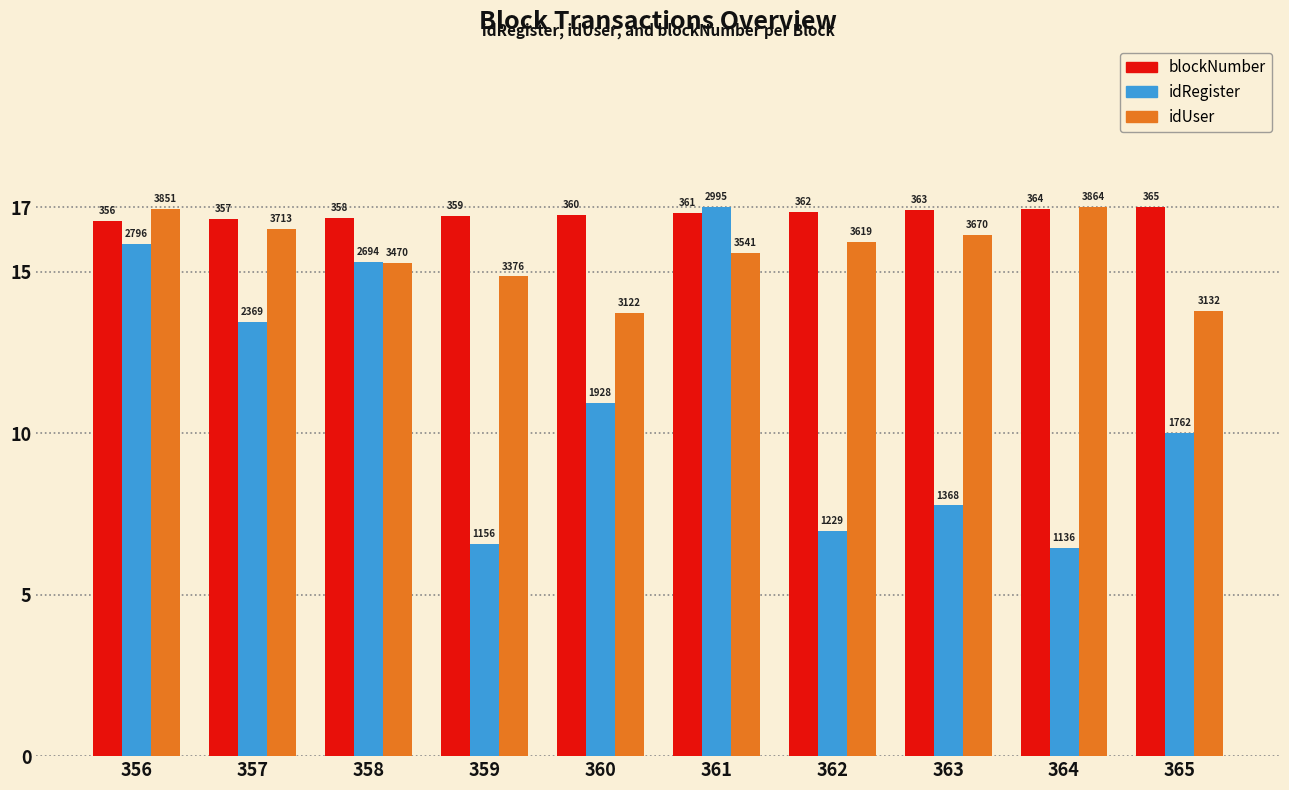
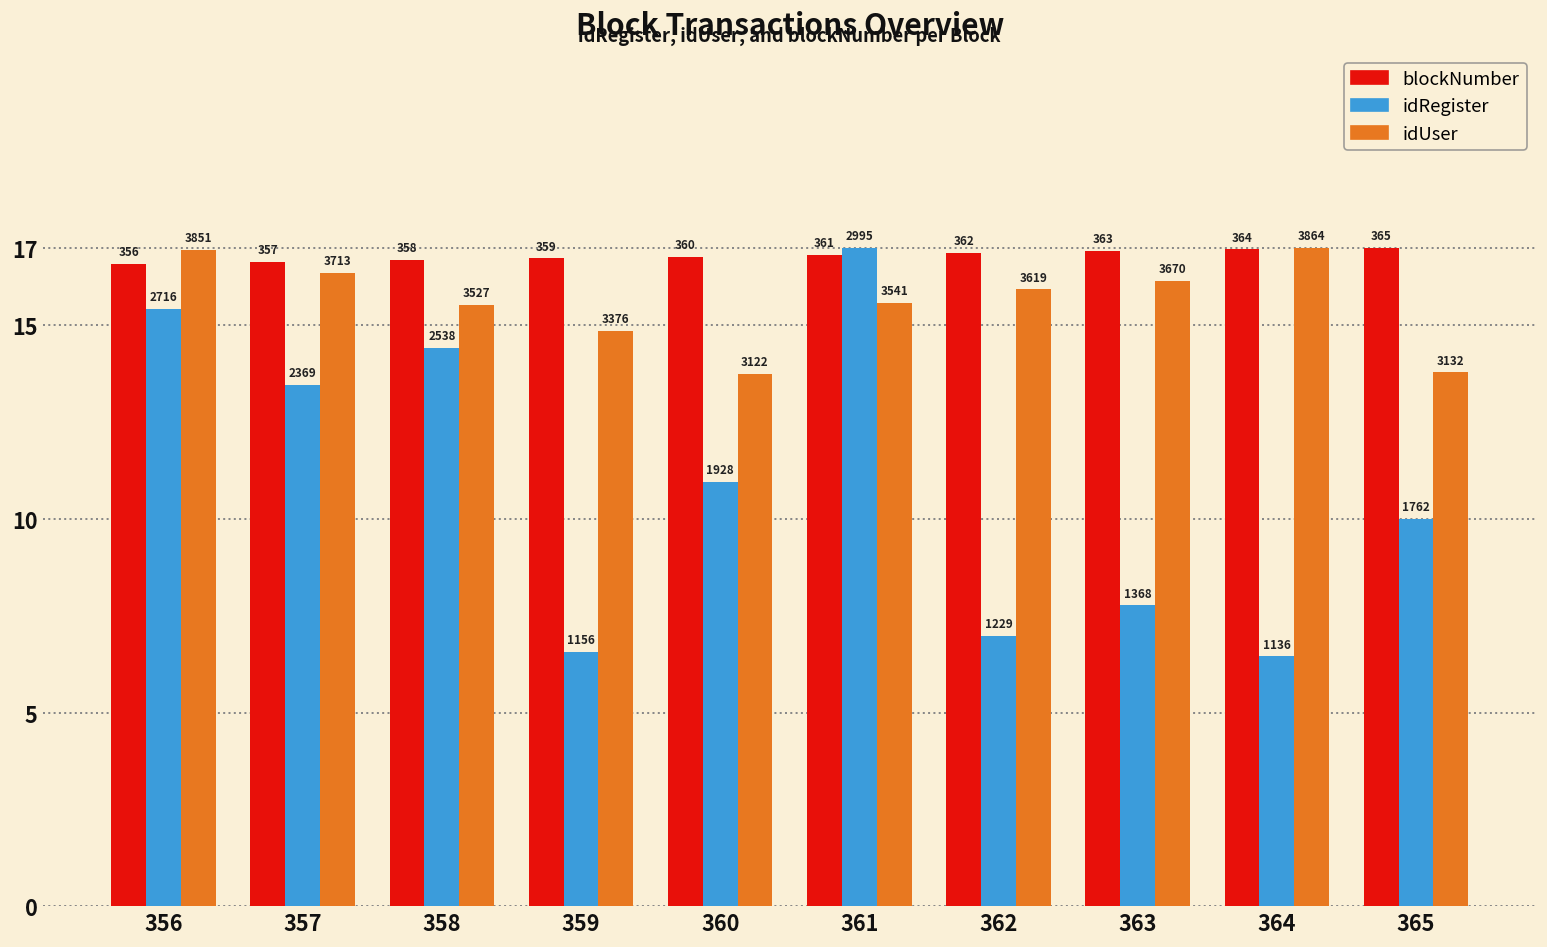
  {
    "idRegister": {
-     "356": 2796,
-     "358": 2694
+     "356": 2716,
+     "358": 2538
    },
    "idUser": {
-     "358": 3470
+     "358": 3527
    }
  }
